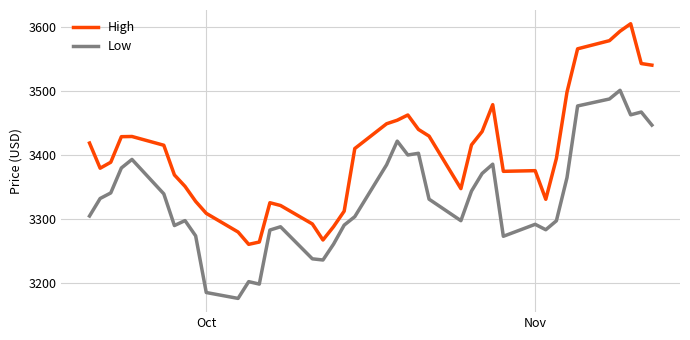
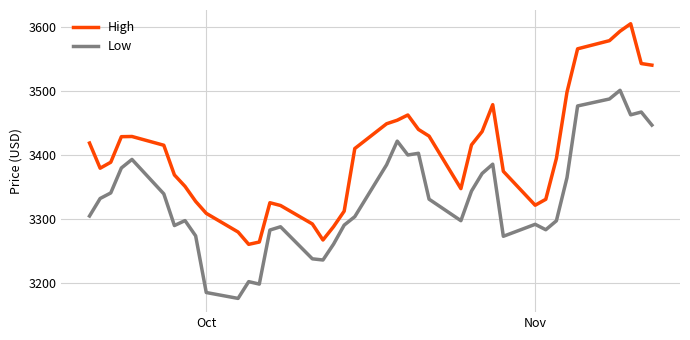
  {
    "High": {
      "Oct": 3310,
-     "Nov": 3380
+     "Nov": 3320
    },
    "Low": {
      "Oct": 3190,
      "Nov": 3290
    }
  }
